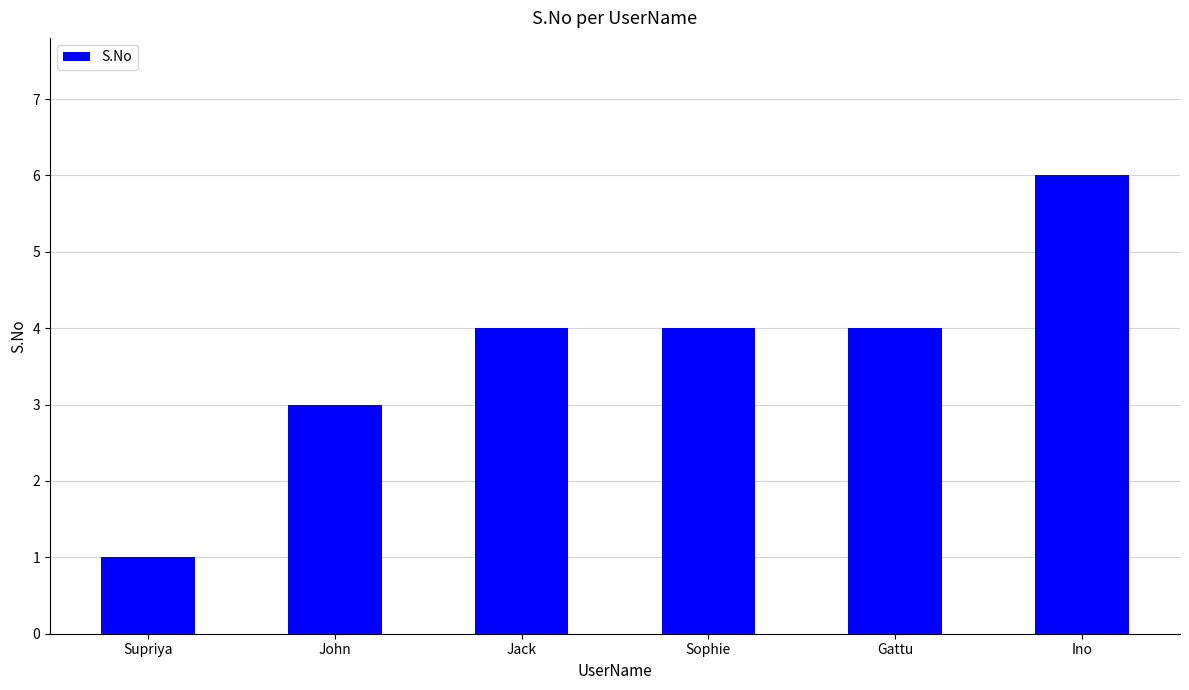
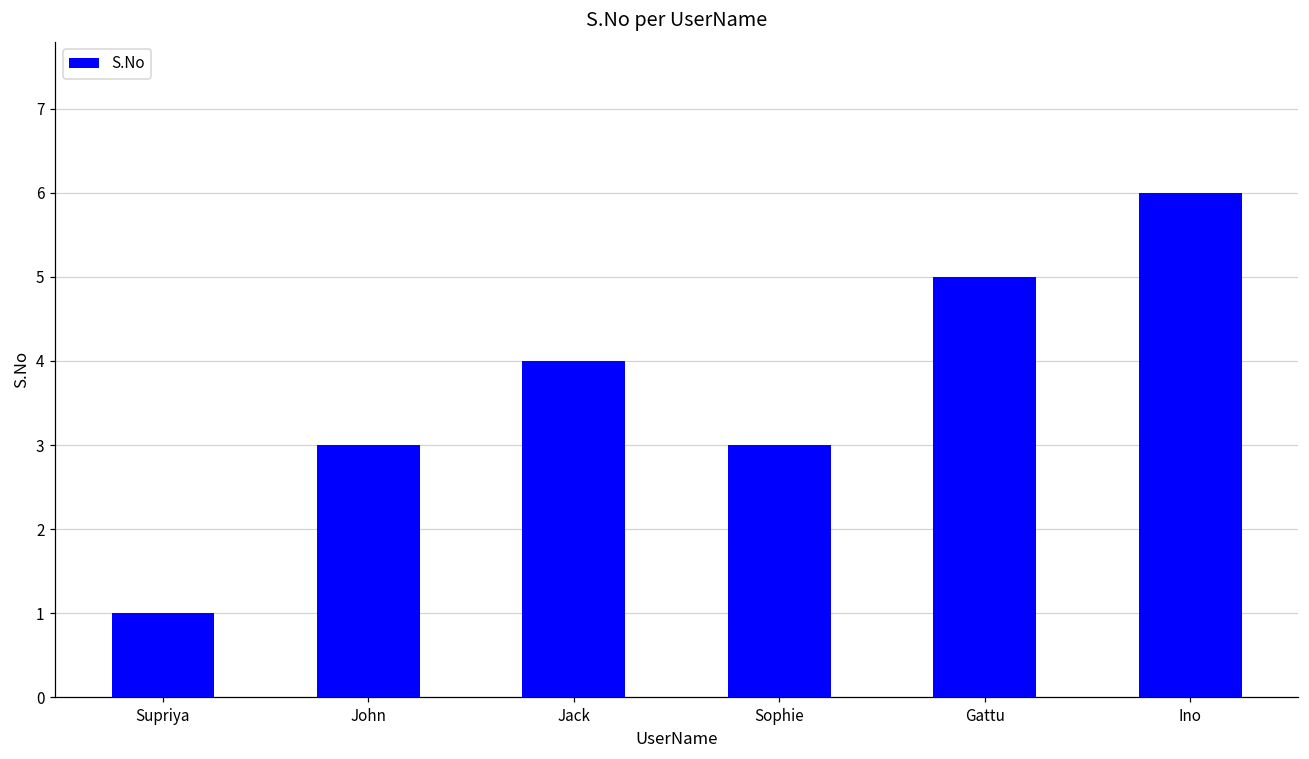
  {
    "Supriya": 1,
    "John": 3,
    "Jack": 4,
-   "Sophie": 4,
-   "Gattu": 4,
+   "Sophie": 3,
+   "Gattu": 5,
    "Ino": 6
  }
